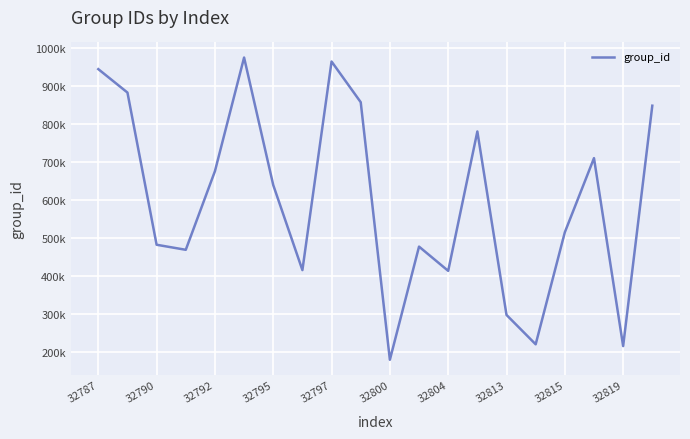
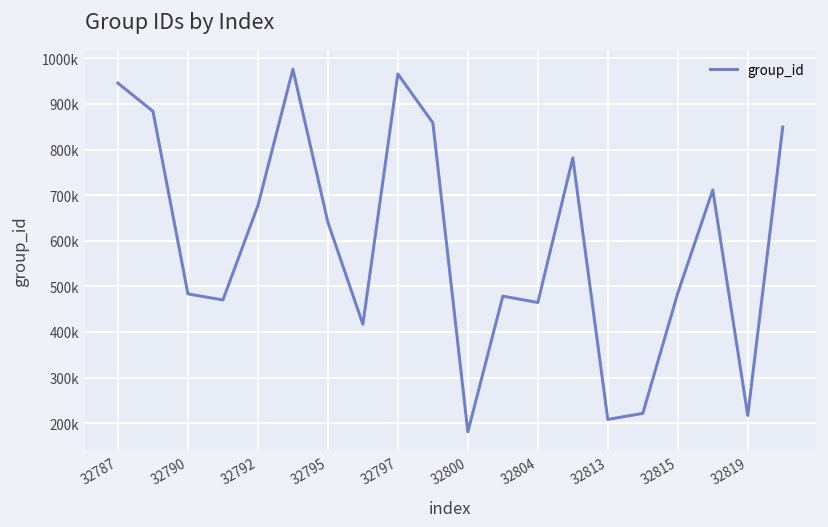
  {
    "32787": 950000,
    "32790": 480000,
    "32792": 680000,
    "32795": 640000,
    "32797": 970000,
    "32800": 180000,
-   "32804": 410000,
-   "32813": 300000,
-   "32815": 520000,
+   "32804": 460000,
+   "32813": 210000,
+   "32815": 490000,
    "32819": 220000
  }
